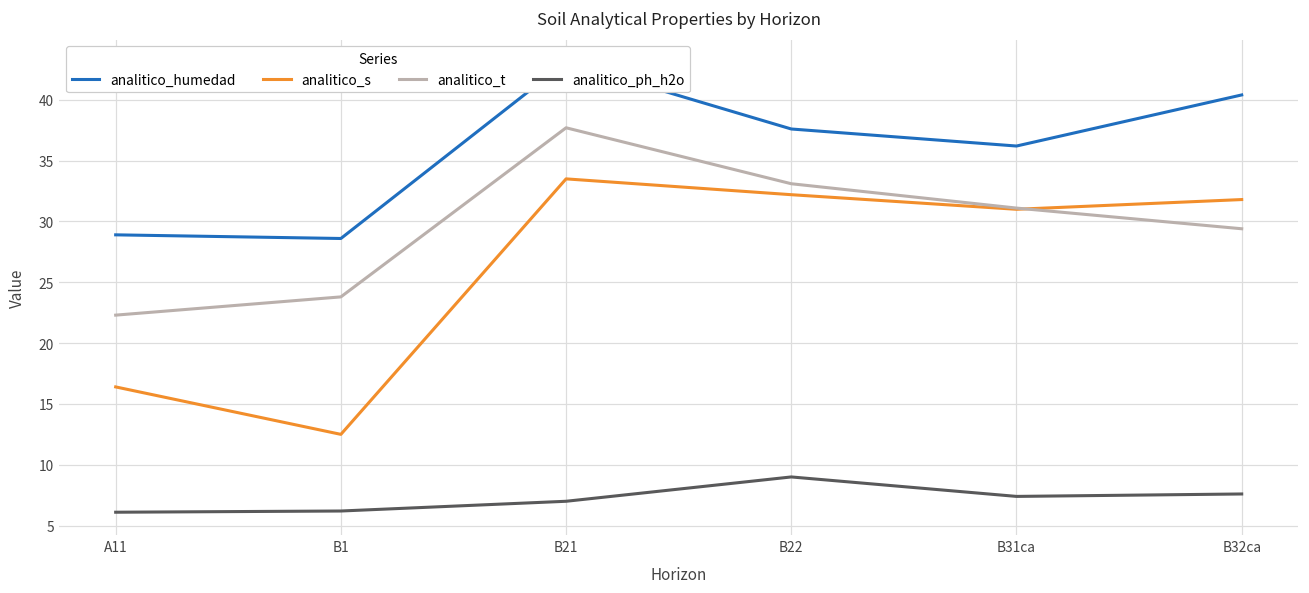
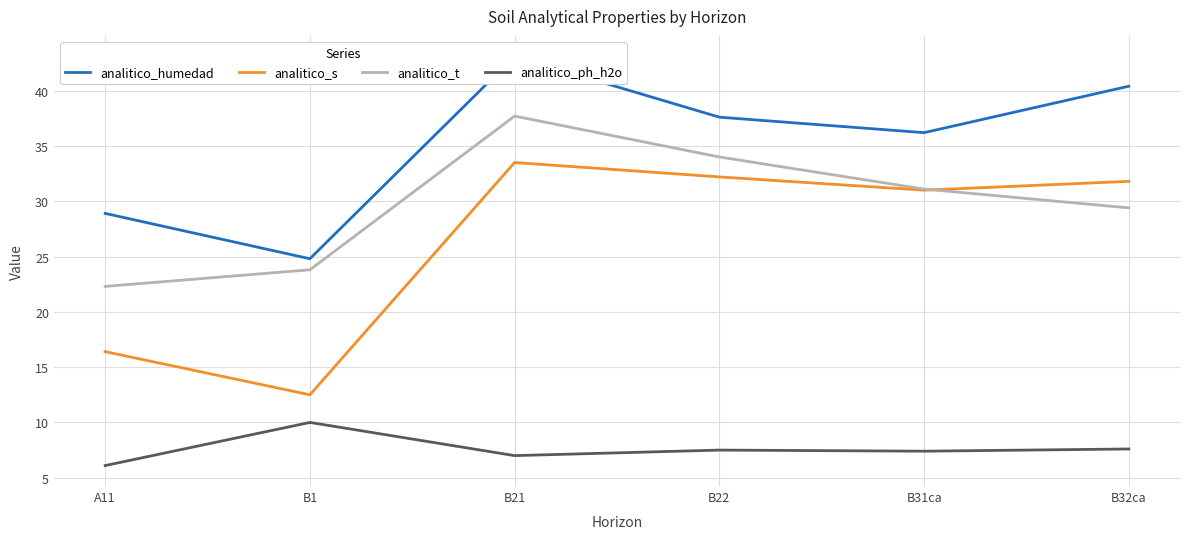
  {
    "analitico_humedad": {
      "A11": 28.9,
-     "B1": 28.6,
+     "B1": 24.8,
      "B22": 37.6,
      "B31ca": 36.2,
      "B32ca": 40.4
    },
    "analitico_s": {
      "A11": 16.4,
      "B1": 12.5,
      "B21": 33.5,
      "B22": 32.2,
      "B32ca": 31.8
    },
    "analitico_t": {
      "A11": 22.3,
      "B1": 23.8,
      "B21": 37.7,
-     "B22": 33.1,
+     "B22": 34.0,
      "B32ca": 29.4
    },
    "analitico_ph_h2o": {
      "A11": 6.1,
-     "B1": 6.2,
+     "B1": 10.0,
      "B21": 7.0,
-     "B22": 9.0,
+     "B22": 7.5,
      "B31ca": 7.4,
      "B32ca": 7.6
    }
  }
